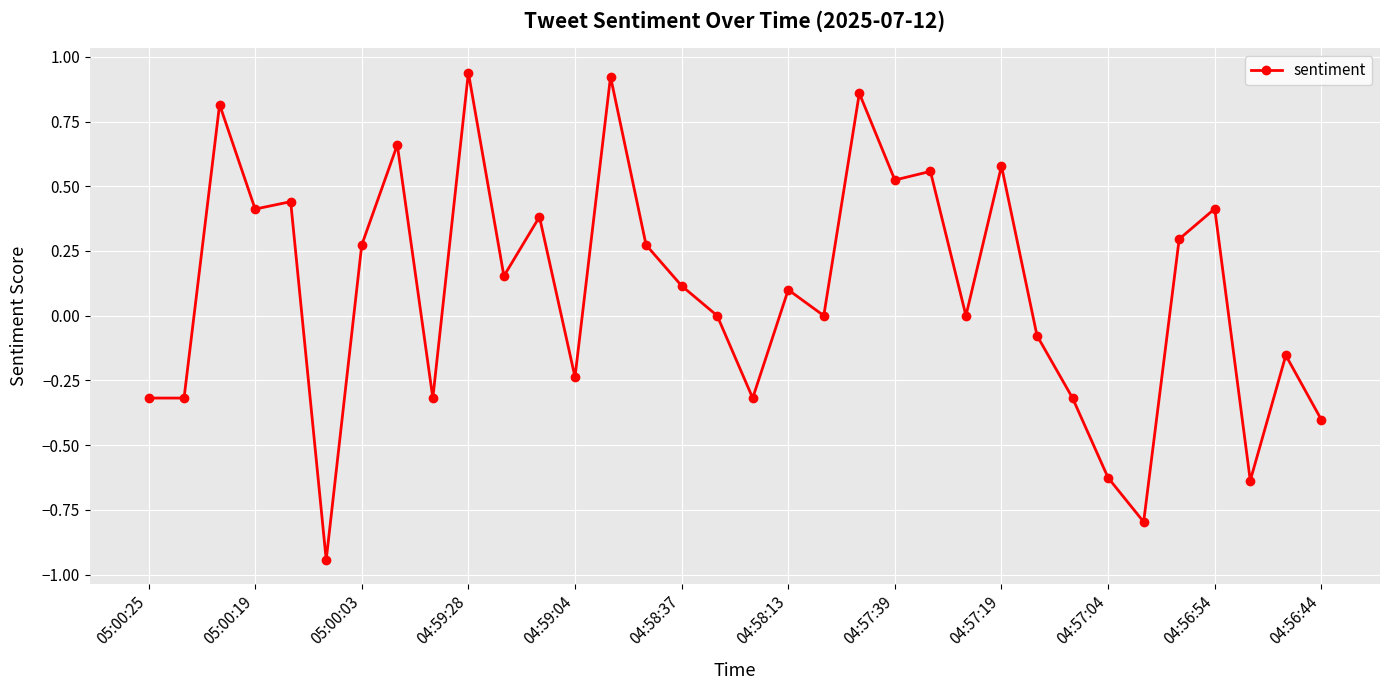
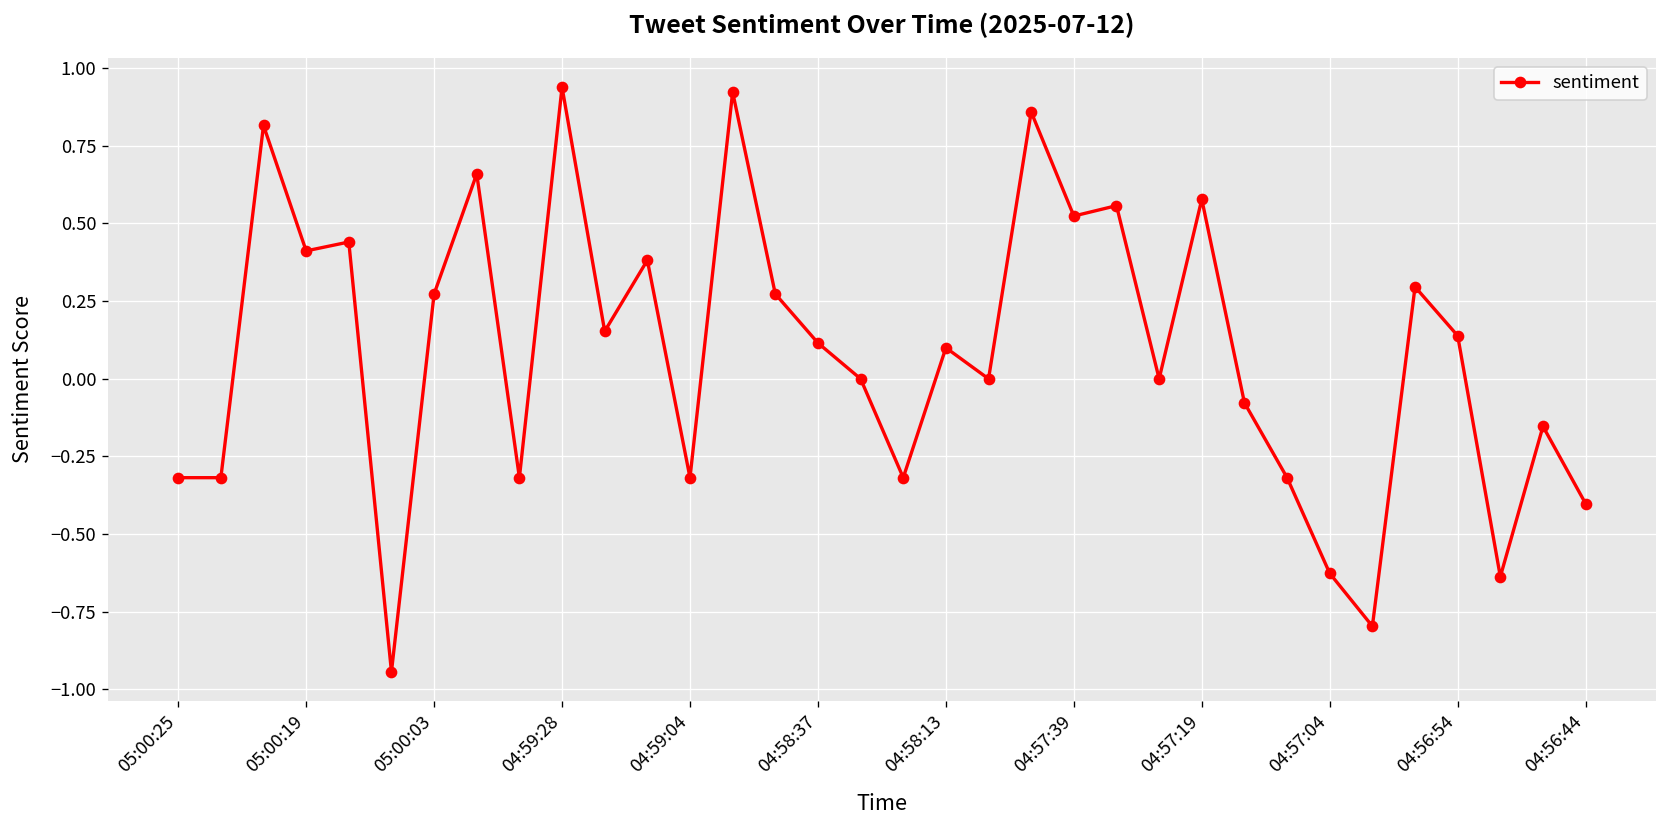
  {
    "05:00:25": -0.32,
    "05:00:19": 0.41,
    "04:59:28": 0.94,
-   "04:59:04": -0.24,
+   "04:59:04": -0.32,
    "04:58:37": 0.12,
    "04:58:13": 0.10,
    "04:57:39": 0.52,
    "04:57:19": 0.58,
    "04:57:04": -0.63,
-   "04:56:54": 0.41,
+   "04:56:54": 0.14,
    "04:56:44": -0.40
  }
